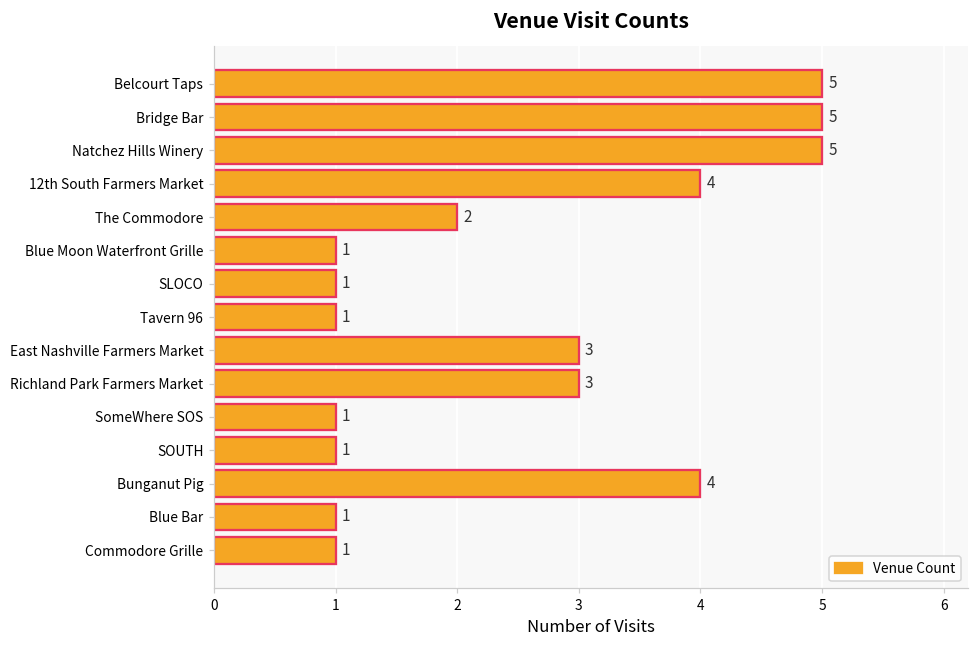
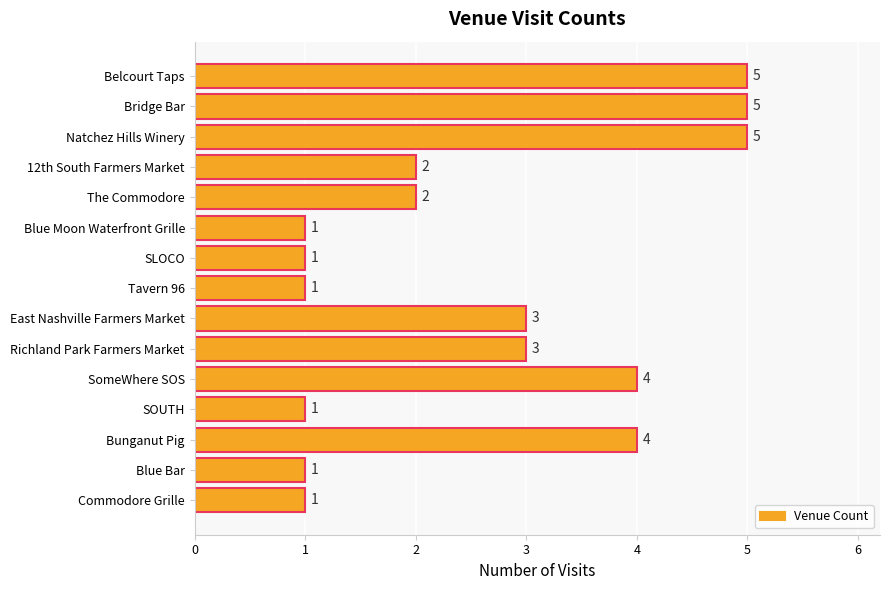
  {
    "Belcourt Taps": 5,
    "Bridge Bar": 5,
    "Natchez Hills Winery": 5,
-   "12th South Farmers Market": 4,
+   "12th South Farmers Market": 2,
    "The Commodore": 2,
    "Blue Moon Waterfront Grille": 1,
    "SLOCO": 1,
    "Tavern 96": 1,
    "East Nashville Farmers Market": 3,
    "Richland Park Farmers Market": 3,
-   "SomeWhere SOS": 1,
+   "SomeWhere SOS": 4,
    "SOUTH": 1,
    "Bunganut Pig": 4,
    "Blue Bar": 1,
    "Commodore Grille": 1
  }
